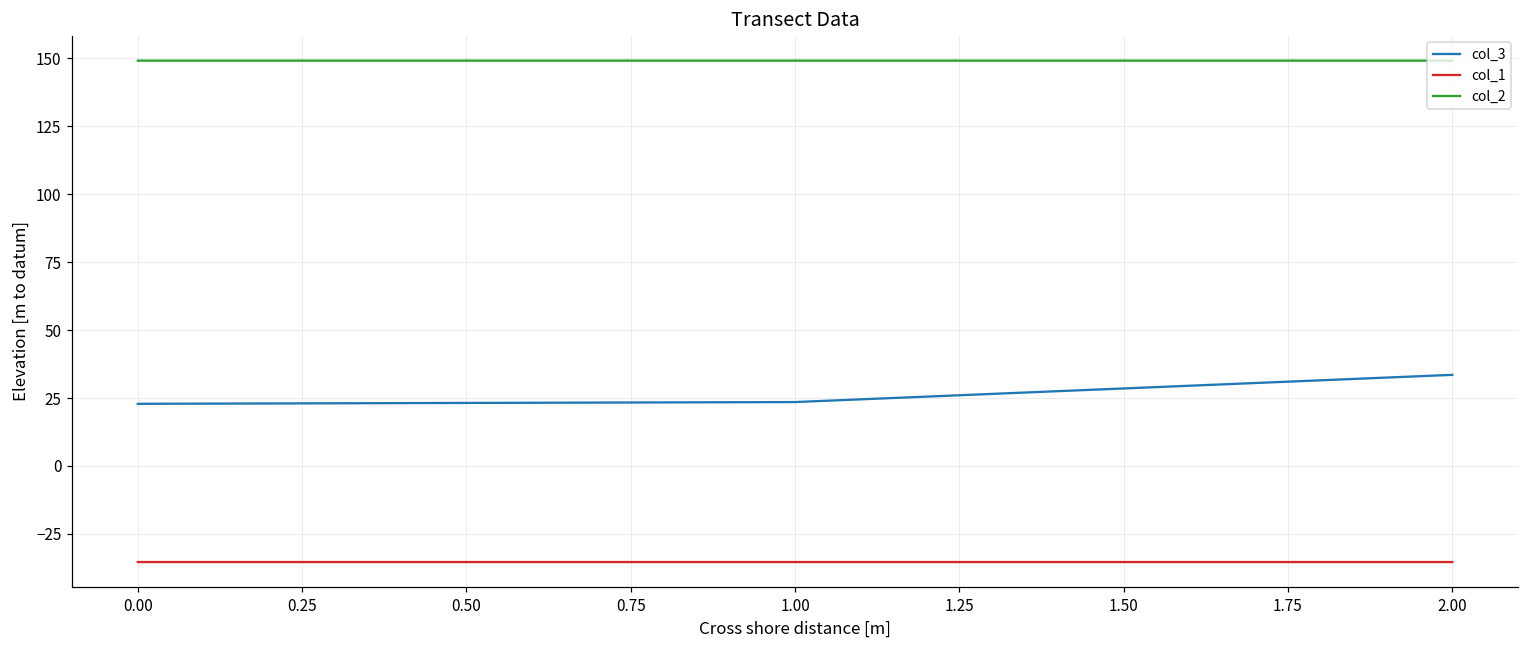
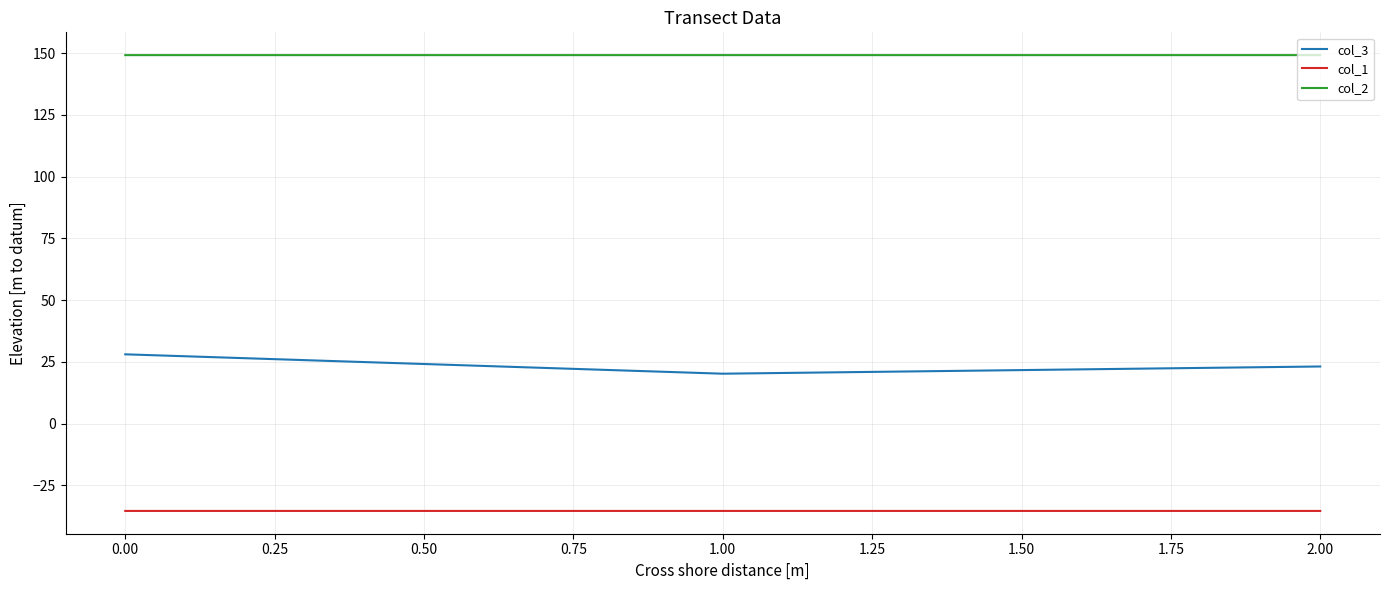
  {
    "col_3": {
-     "0.00": 23,
-     "1.00": 24,
-     "2.00": 34
+     "0.00": 28,
+     "1.00": 20,
+     "2.00": 23
    },
    "col_1": {
      "0.00": -35,
      "1.00": -35,
      "2.00": -35
    },
    "col_2": {
      "0.00": 149,
      "1.00": 149
    }
  }
